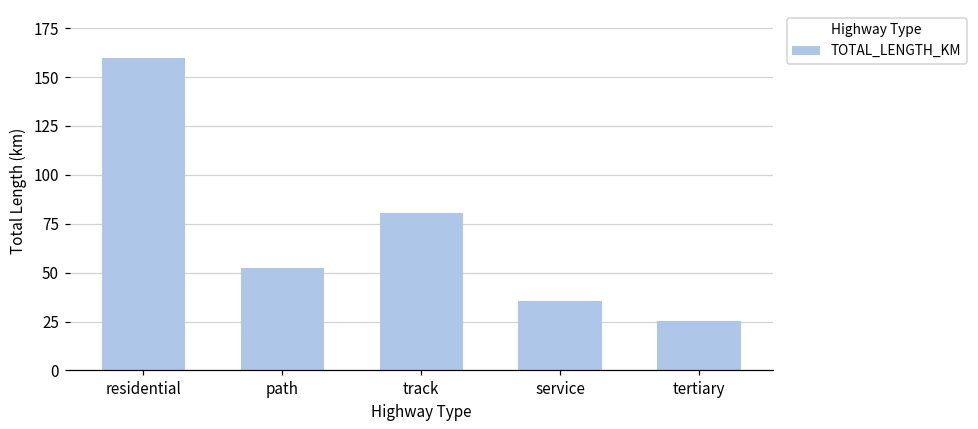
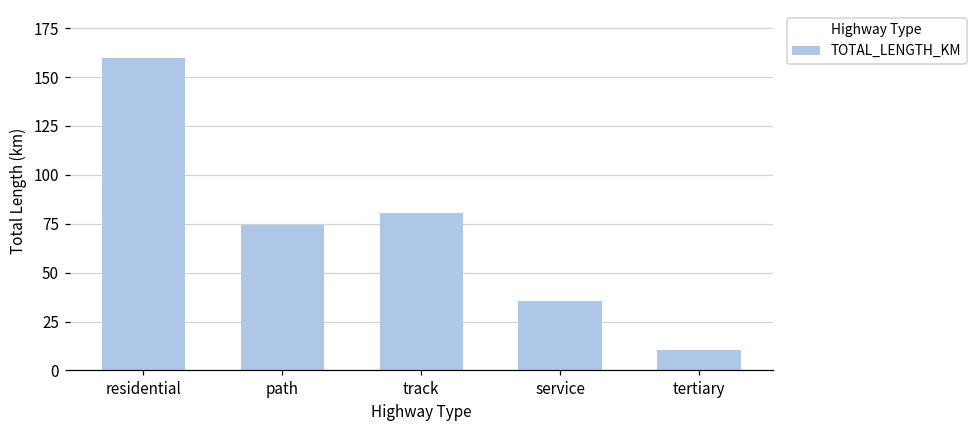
  {
    "residential": 160,
-   "path": 52,
+   "path": 74,
    "track": 81,
    "service": 36,
-   "tertiary": 25
+   "tertiary": 10
  }
